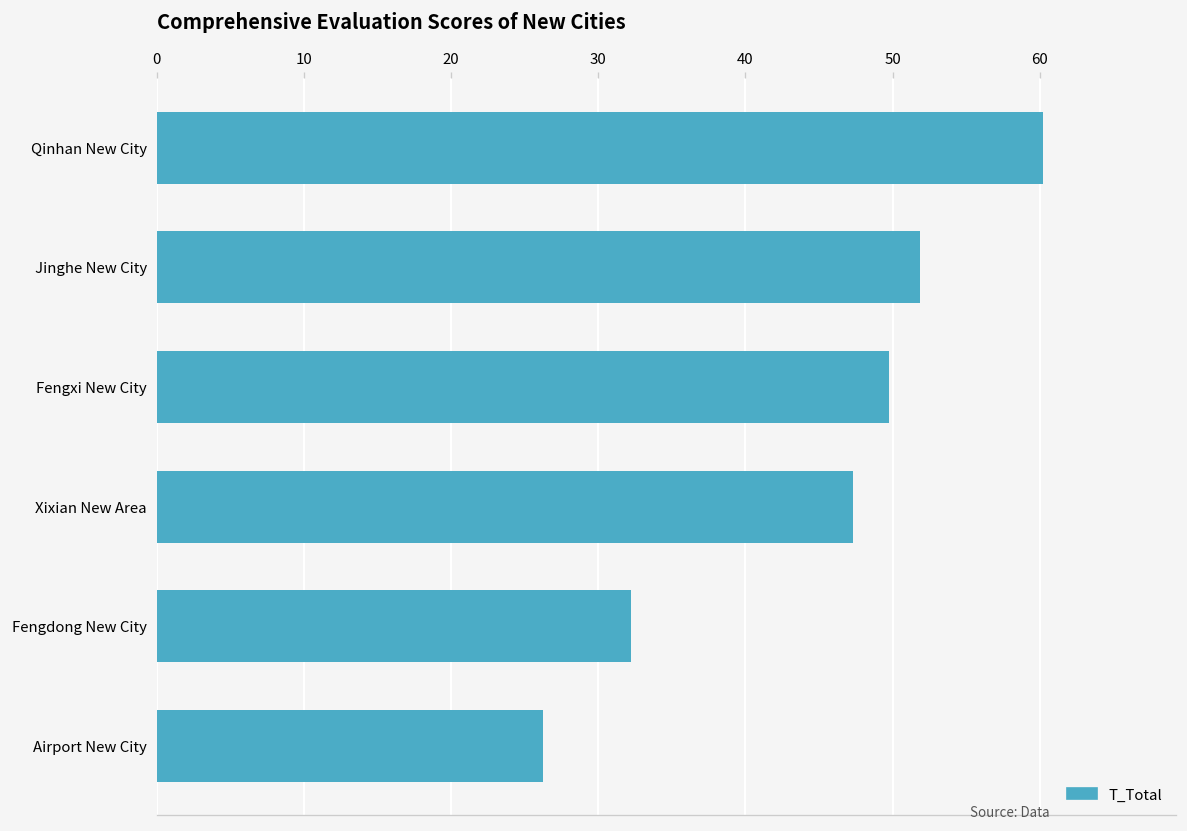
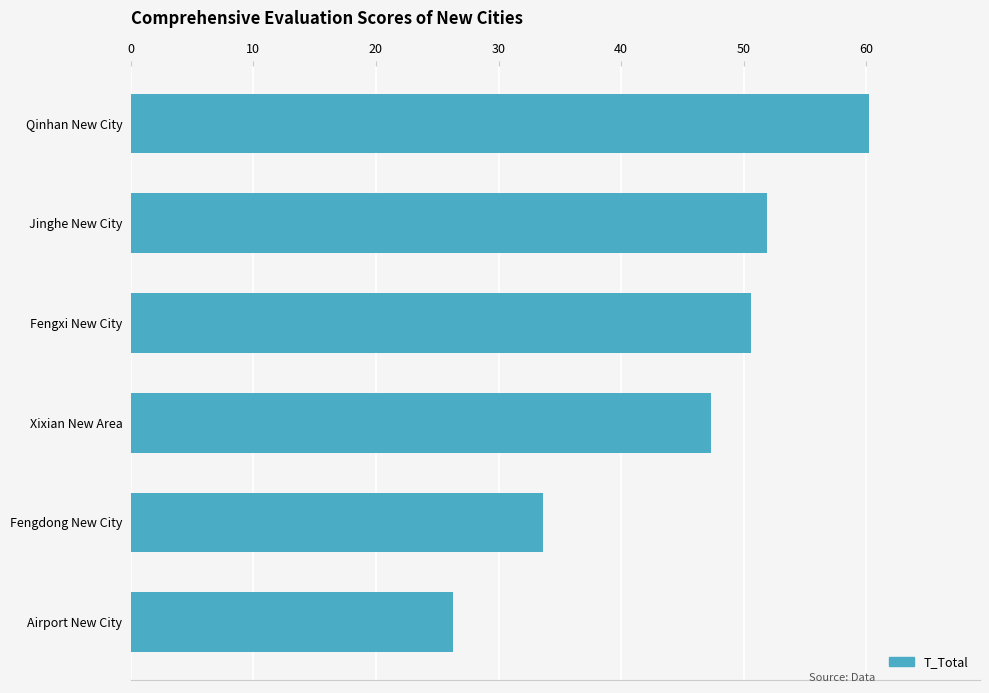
  {
    "Qinhan New City": 60.2,
    "Jinghe New City": 51.9,
-   "Fengxi New City": 49.8,
+   "Fengxi New City": 50.6,
    "Xixian New Area": 47.3,
-   "Fengdong New City": 32.2,
+   "Fengdong New City": 33.6,
    "Airport New City": 26.3
  }
